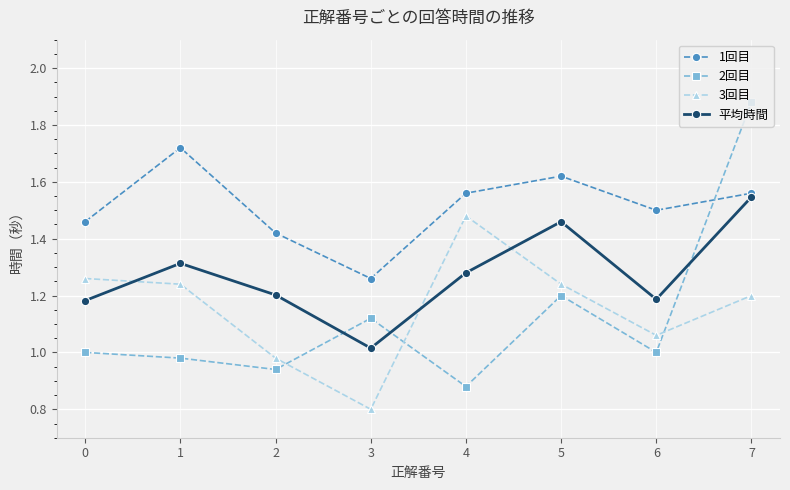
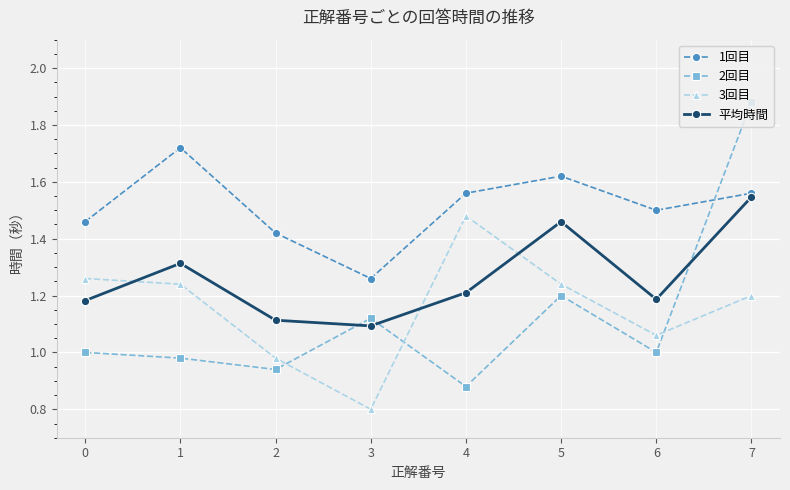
  {
    "1回目": {
      "0": 1.46,
      "1": 1.72,
      "2": 1.42,
      "3": 1.26,
      "4": 1.56,
      "5": 1.62,
      "6": 1.50,
      "7": 1.56
    },
    "平均時間": {
      "0": 1.18,
      "1": 1.31,
-     "2": 1.20,
-     "3": 1.02,
-     "4": 1.28,
+     "2": 1.11,
+     "3": 1.09,
+     "4": 1.21,
      "5": 1.46,
      "6": 1.19,
      "7": 1.55
    }
  }
